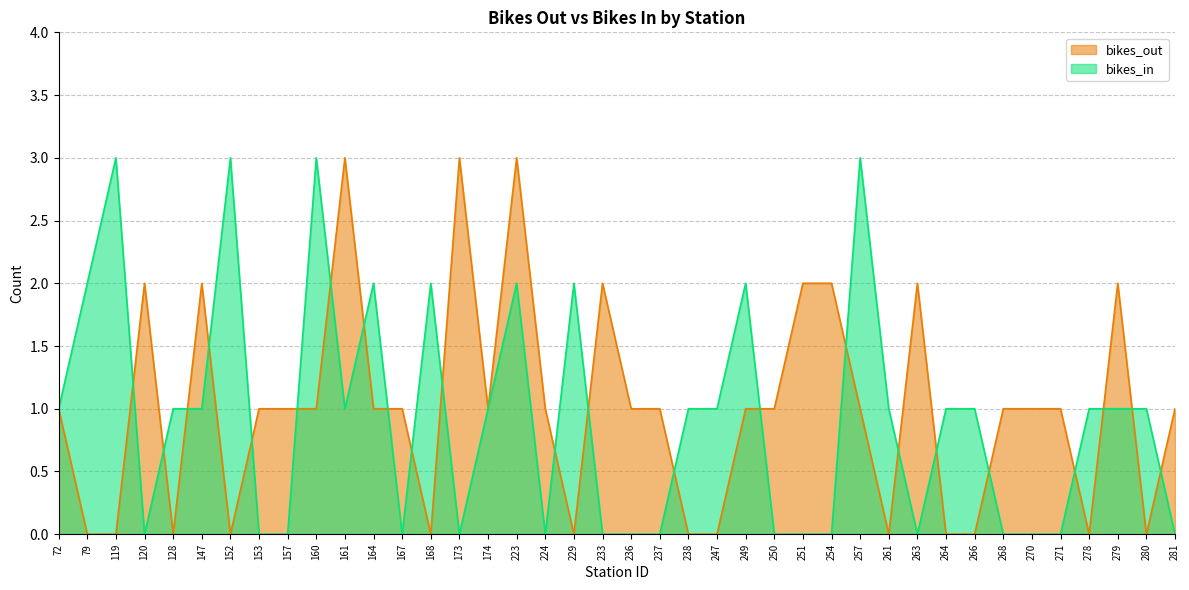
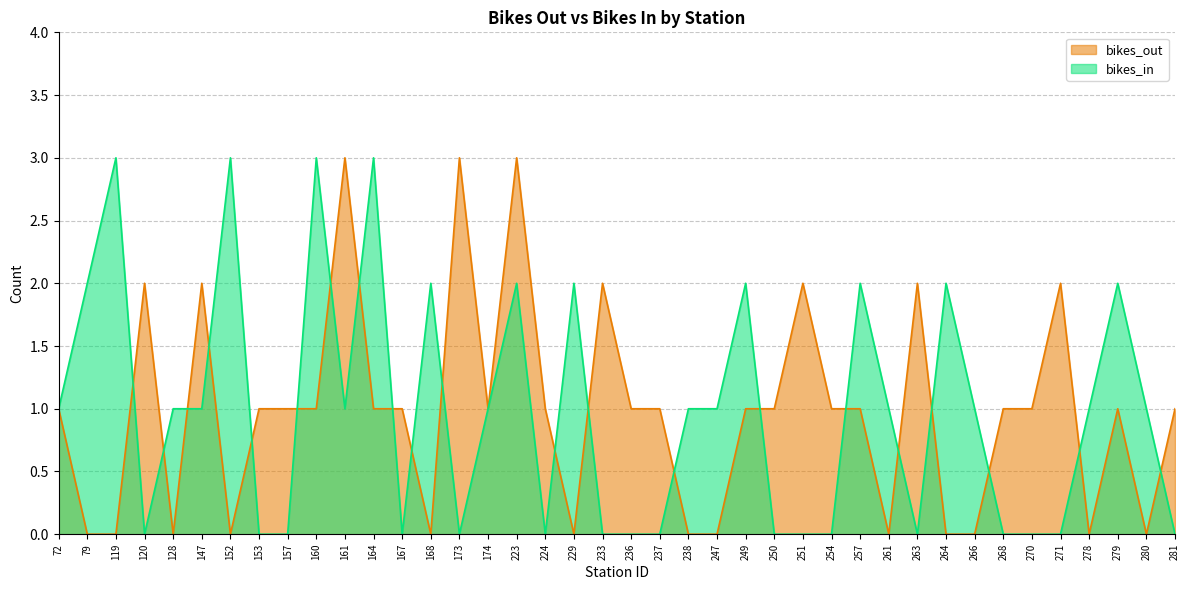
  {
    "bikes_out": {
      "79": 0,
      "119": 0,
      "120": 2,
      "128": 0,
      "147": 2,
      "152": 0,
      "153": 1,
      "157": 1,
      "160": 1,
      "161": 3,
      "164": 1,
      "167": 1,
      "168": 0,
      "173": 3,
      "223": 3,
      "224": 1,
      "229": 0,
      "233": 2,
      "236": 1,
      "237": 1,
      "238": 0,
      "247": 0,
      "249": 1,
      "250": 1,
      "251": 2,
-     "254": 2,
+     "254": 1,
      "257": 1,
      "261": 0,
      "263": 2,
      "264": 0,
      "266": 0,
      "268": 1,
      "270": 1,
-     "271": 1,
+     "271": 2,
      "278": 0,
-     "279": 2,
+     "279": 1,
      "280": 0,
      "281": 1
    },
    "bikes_in": {
      "79": 2,
      "119": 3,
      "120": 0,
      "128": 1,
      "147": 1,
      "152": 3,
      "153": 0,
      "157": 0,
      "160": 3,
      "161": 1,
-     "164": 2,
+     "164": 3,
      "167": 0,
      "168": 2,
      "173": 0,
      "223": 2,
      "224": 0,
      "229": 2,
      "233": 0,
      "236": 0,
      "237": 0,
      "238": 1,
      "247": 1,
      "249": 2,
      "250": 0,
      "251": 0,
      "254": 0,
-     "257": 3,
+     "257": 2,
      "261": 1,
      "263": 0,
-     "264": 1,
+     "264": 2,
      "266": 1,
      "268": 0,
      "270": 0,
      "271": 0,
      "278": 1,
-     "279": 1,
+     "279": 2,
      "280": 1,
      "281": 0
    }
  }
